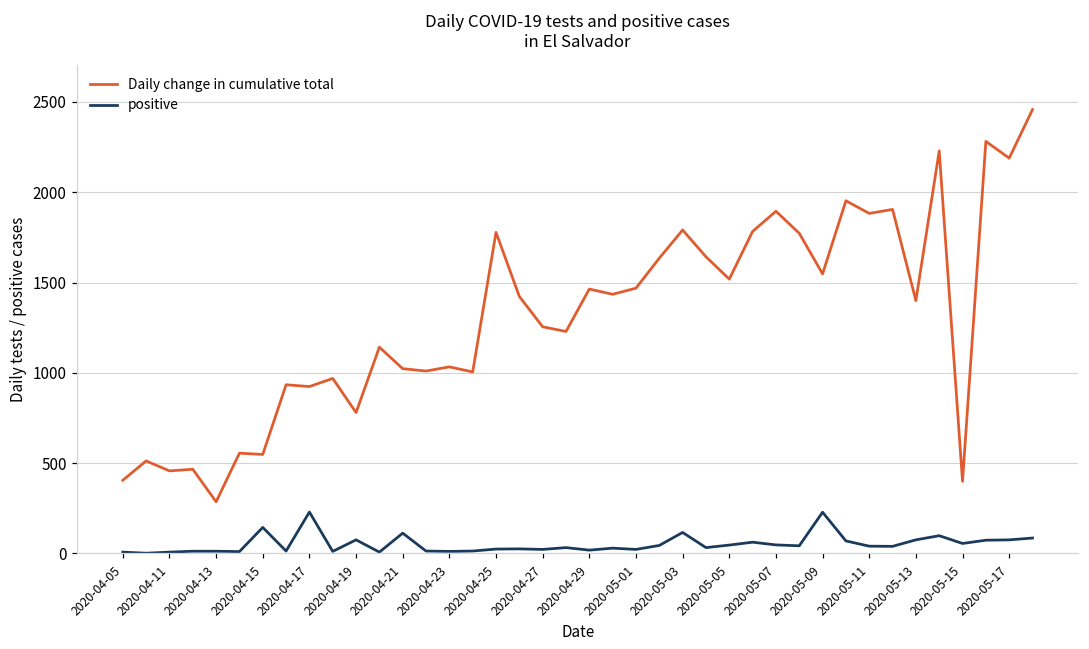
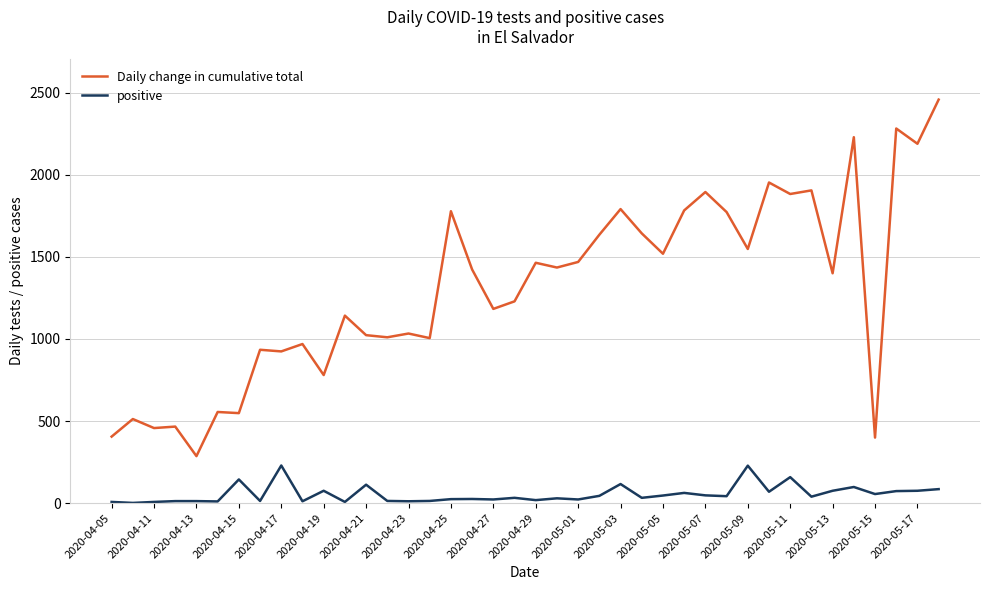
  {
    "Daily change in cumulative total": {
      "2020-04-05": 410,
      "2020-04-11": 460,
      "2020-04-13": 290,
      "2020-04-15": 550,
      "2020-04-17": 920,
      "2020-04-19": 780,
      "2020-04-21": 1020,
      "2020-04-23": 1030,
      "2020-04-25": 1780,
-     "2020-04-27": 1260,
+     "2020-04-27": 1180,
      "2020-04-29": 1460,
      "2020-05-01": 1470,
      "2020-05-03": 1790,
      "2020-05-05": 1520,
      "2020-05-07": 1900,
      "2020-05-09": 1550,
      "2020-05-11": 1880,
      "2020-05-13": 1400,
      "2020-05-15": 400,
      "2020-05-17": 2190
    },
    "positive": {
      "2020-04-05": 10,
      "2020-04-11": 10,
      "2020-04-13": 10,
      "2020-04-15": 140,
      "2020-04-17": 230,
      "2020-04-19": 80,
      "2020-04-21": 110,
      "2020-04-23": 10,
      "2020-04-25": 20,
      "2020-04-27": 20,
      "2020-04-29": 20,
      "2020-05-01": 20,
      "2020-05-03": 120,
      "2020-05-05": 50,
      "2020-05-07": 50,
      "2020-05-09": 230,
-     "2020-05-11": 40,
+     "2020-05-11": 160,
      "2020-05-13": 80,
      "2020-05-15": 60,
      "2020-05-17": 80
    }
  }
